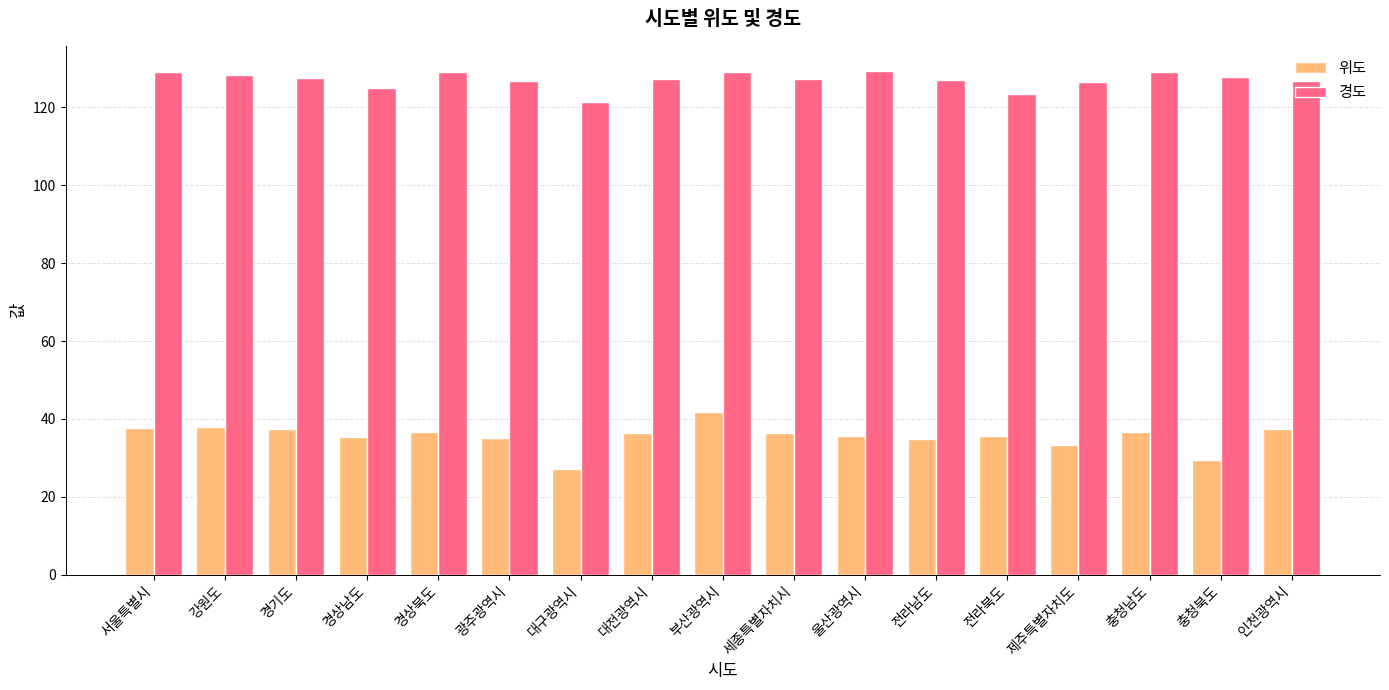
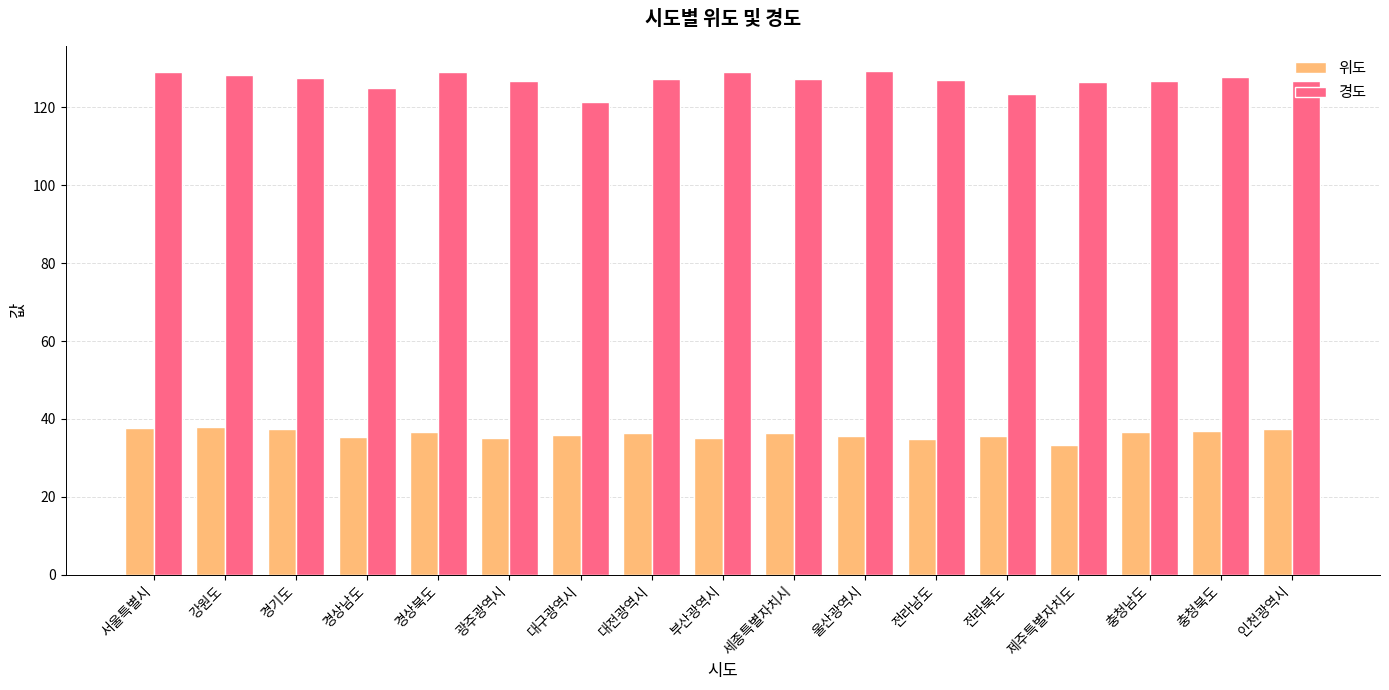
  {
    "위도": {
      "서울특별시": 38,
      "강원도": 38,
      "경기도": 37,
      "경상남도": 35,
      "경상북도": 37,
      "광주광역시": 35,
-     "대구광역시": 27,
+     "대구광역시": 36,
      "대전광역시": 36,
-     "부산광역시": 42,
+     "부산광역시": 35,
      "세종특별자치시": 36,
      "울산광역시": 36,
      "전라남도": 35,
      "전라북도": 36,
      "제주특별자치도": 33,
      "충청남도": 37,
-     "충청북도": 29,
+     "충청북도": 37,
      "인천광역시": 37
    },
    "경도": {
      "서울특별시": 129,
      "강원도": 128,
      "경기도": 128,
      "경상남도": 125,
      "경상북도": 129,
      "광주광역시": 127,
      "대구광역시": 121,
      "대전광역시": 127,
      "부산광역시": 129,
      "세종특별자치시": 127,
      "울산광역시": 129,
      "전라남도": 127,
      "전라북도": 123,
      "제주특별자치도": 127,
-     "충청남도": 129,
+     "충청남도": 127,
      "충청북도": 128,
      "인천광역시": 127
    }
  }
